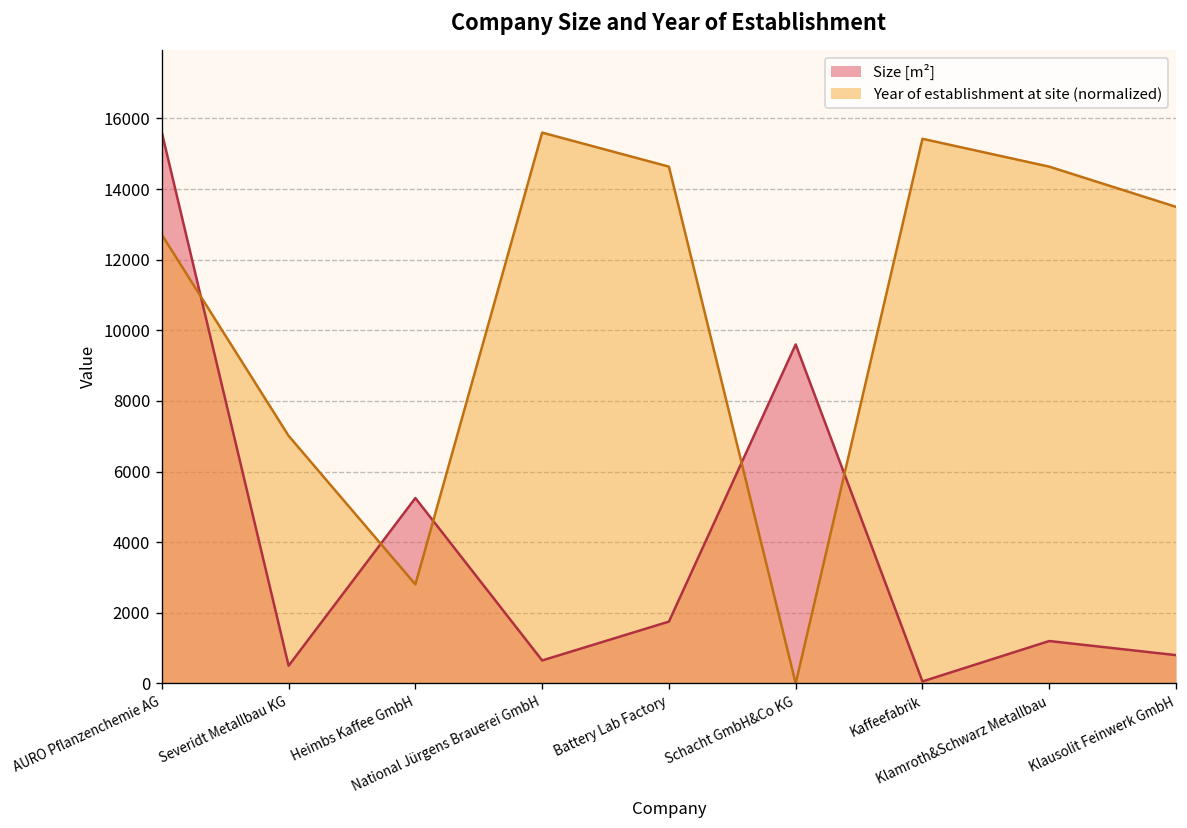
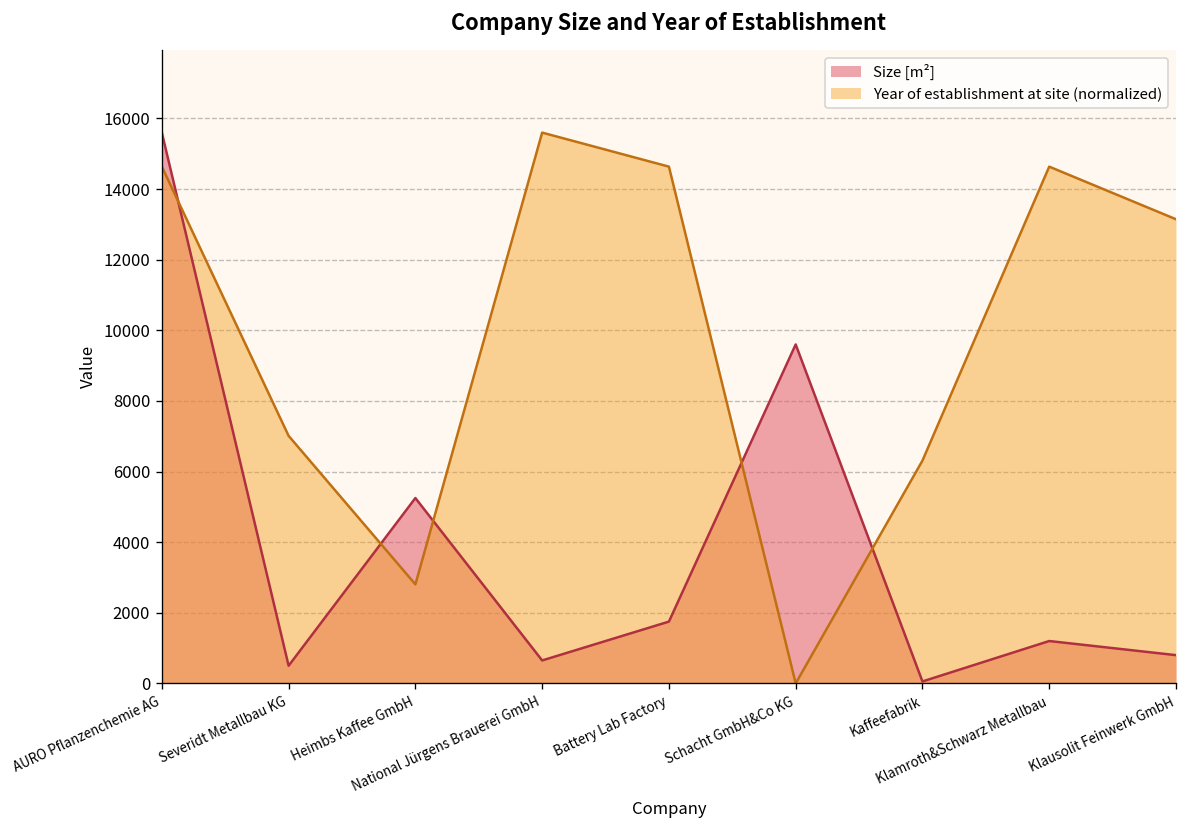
  {
    "Size [m²]": {
      "AURO Pflanzenchemie AG": 15600,
      "Severidt Metallbau KG": 500,
      "Heimbs Kaffee GmbH": 5300,
      "National Jürgens Brauerei GmbH": 700,
      "Battery Lab Factory": 1800,
      "Schacht GmbH&Co KG": 9600,
      "Kaffeefabrik": 100,
      "Klamroth&Schwarz Metallbau": 1200,
      "Klausolit Feinwerk GmbH": 800
    },
    "Year of establishment at site (normalized)": {
-     "AURO Pflanzenchemie AG": 12700,
+     "AURO Pflanzenchemie AG": 14600,
      "Severidt Metallbau KG": 7000,
      "Heimbs Kaffee GmbH": 2800,
      "National Jürgens Brauerei GmbH": 15600,
      "Battery Lab Factory": 14600,
      "Schacht GmbH&Co KG": 0,
-     "Kaffeefabrik": 15400,
+     "Kaffeefabrik": 6300,
      "Klamroth&Schwarz Metallbau": 14600,
-     "Klausolit Feinwerk GmbH": 13500
+     "Klausolit Feinwerk GmbH": 13100
    }
  }
